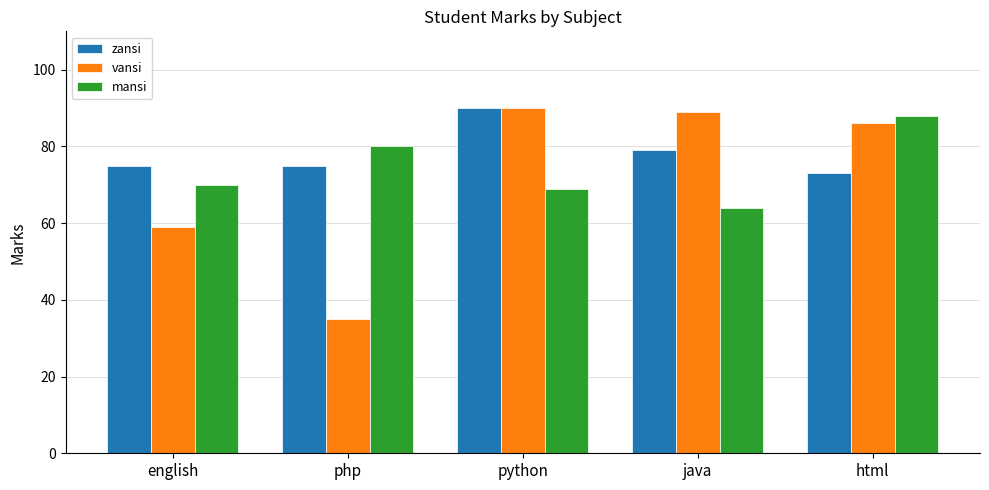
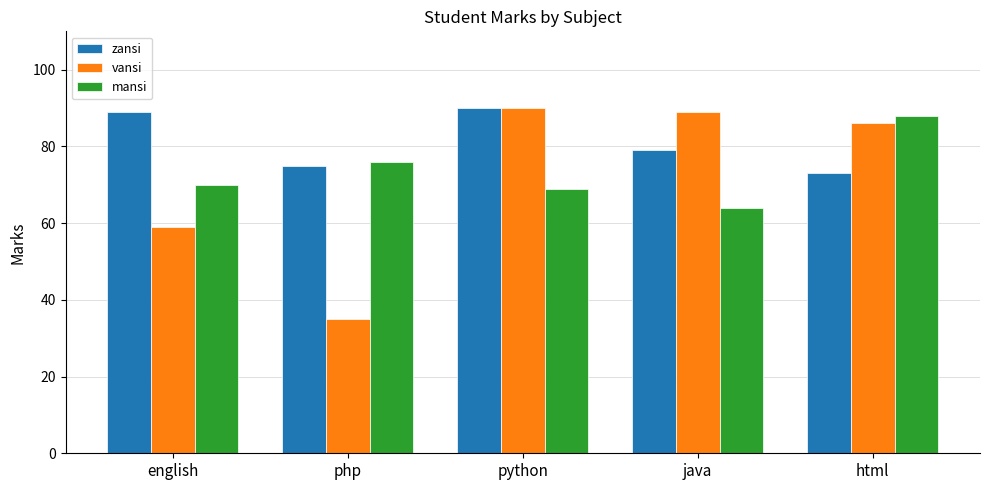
  {
    "zansi": {
-     "english": 75,
+     "english": 89,
      "php": 75,
      "python": 90,
      "java": 79,
      "html": 73
    },
    "vansi": {
      "english": 59,
      "php": 35,
      "python": 90,
      "java": 89,
      "html": 86
    },
    "mansi": {
      "english": 70,
-     "php": 80,
+     "php": 76,
      "python": 69,
      "java": 64,
      "html": 88
    }
  }
